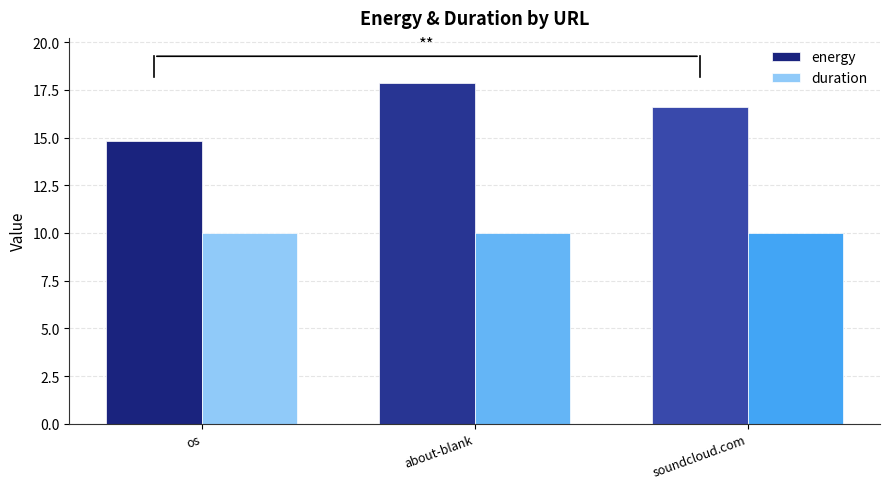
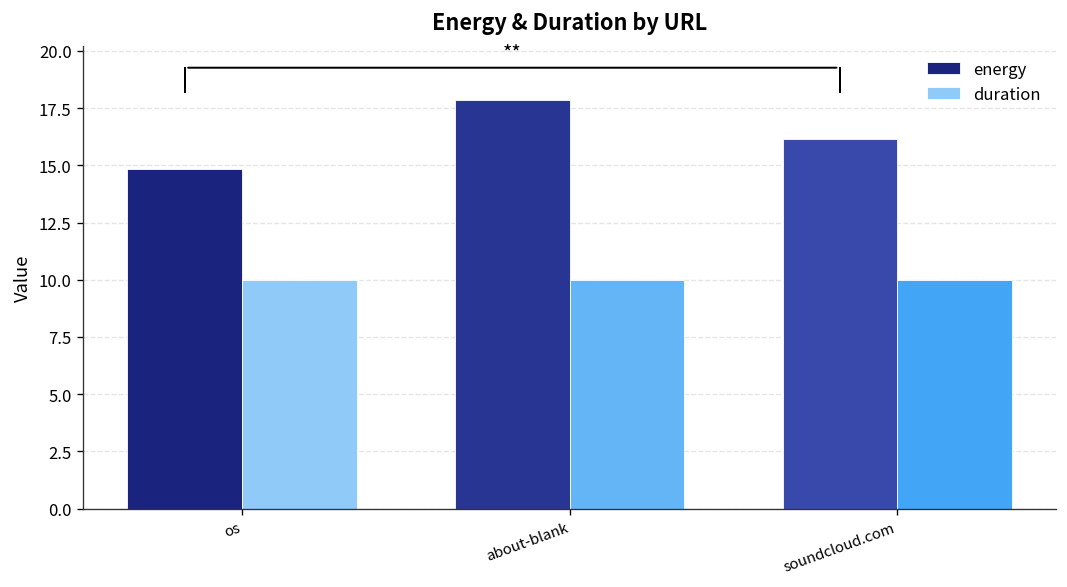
  {
    "energy": {
      "os": 14.8,
      "about-blank": 17.8,
-     "soundcloud.com": 16.6
+     "soundcloud.com": 16.2
    },
    "duration": {
      "os": 10.0,
      "about-blank": 10.0,
      "soundcloud.com": 10.0
    }
  }
